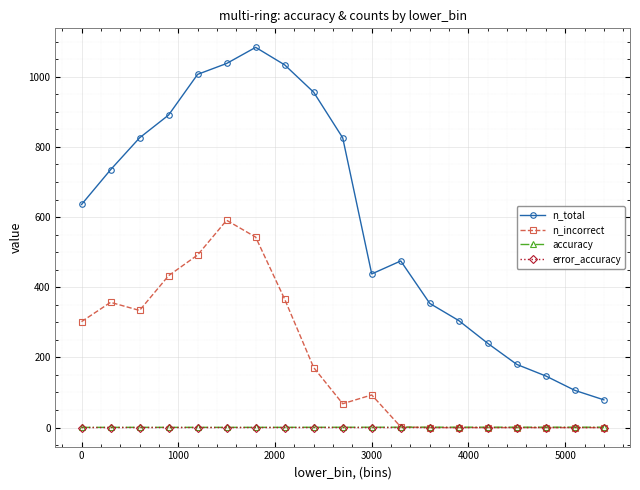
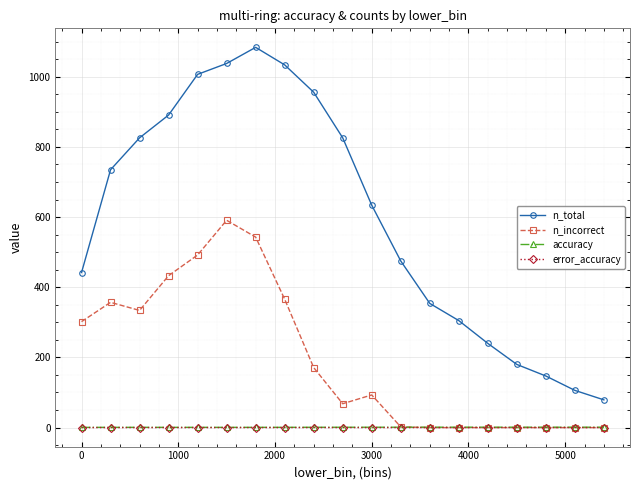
  {
    "n_total": {
-     "0": 640,
-     "3000": 440
+     "0": 440,
+     "3000": 630
    },
    "n_incorrect": {
      "0": 300,
      "3000": 90
    }
  }
